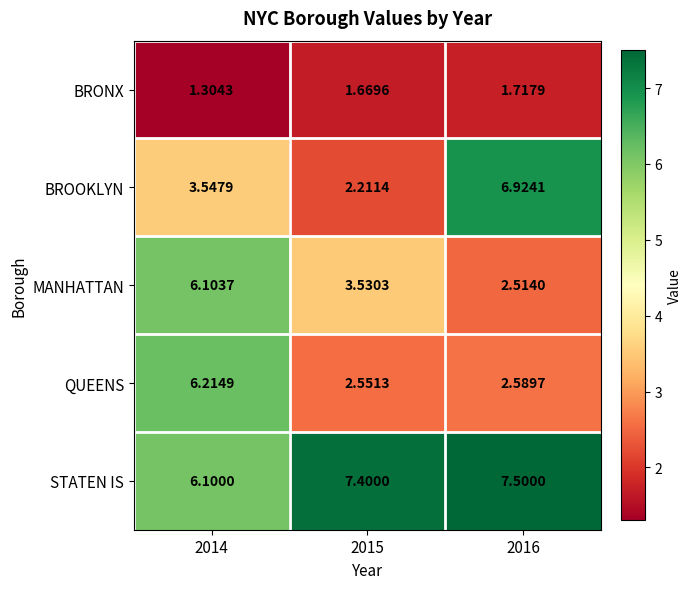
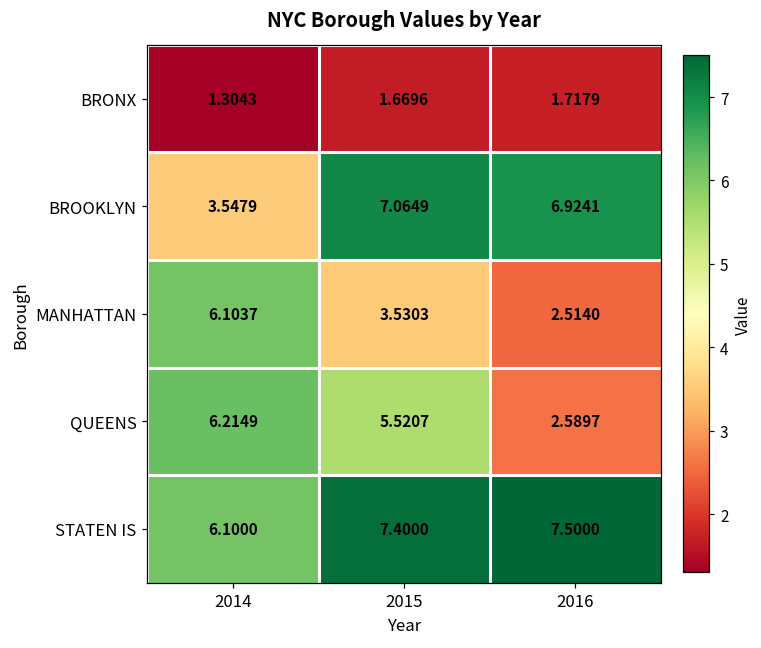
  {
    "BRONX": {
      "2014": 1.3043,
      "2015": 1.6696,
      "2016": 1.7179
    },
    "BROOKLYN": {
      "2014": 3.5479,
-     "2015": 2.2114,
+     "2015": 7.0649,
      "2016": 6.9241
    },
    "MANHATTAN": {
      "2014": 6.1037,
      "2015": 3.5303,
      "2016": 2.5140
    },
    "QUEENS": {
      "2014": 6.2149,
-     "2015": 2.5513,
+     "2015": 5.5207,
      "2016": 2.5897
    },
    "STATEN IS": {
      "2014": 6.1000,
      "2015": 7.4000,
      "2016": 7.5000
    }
  }
